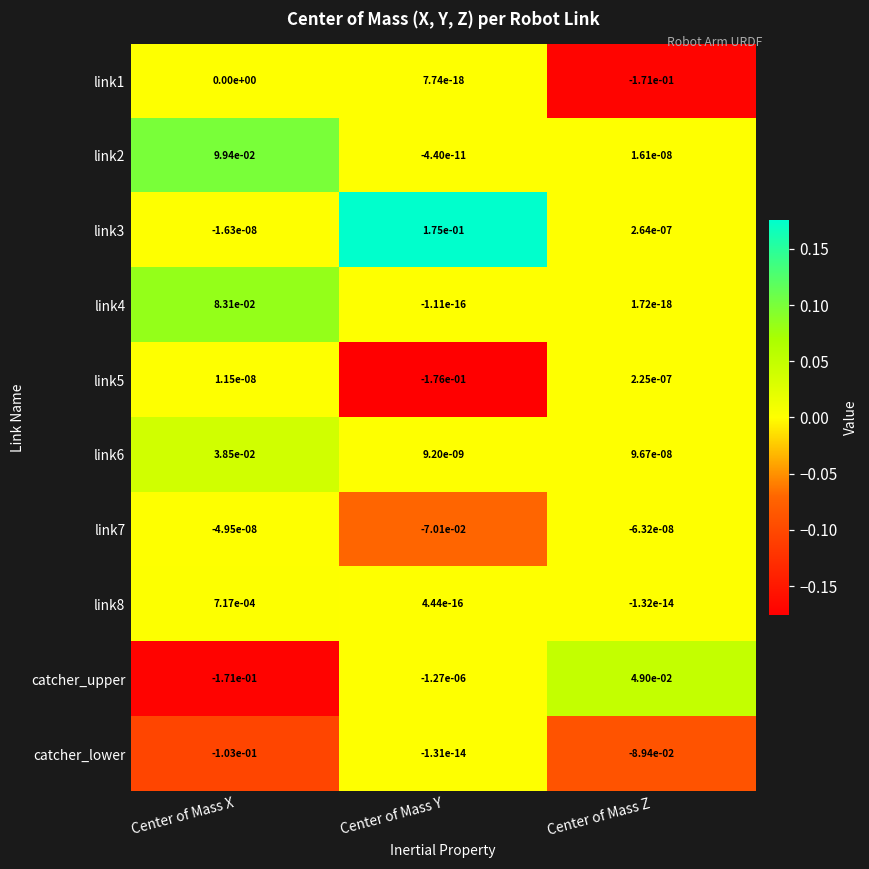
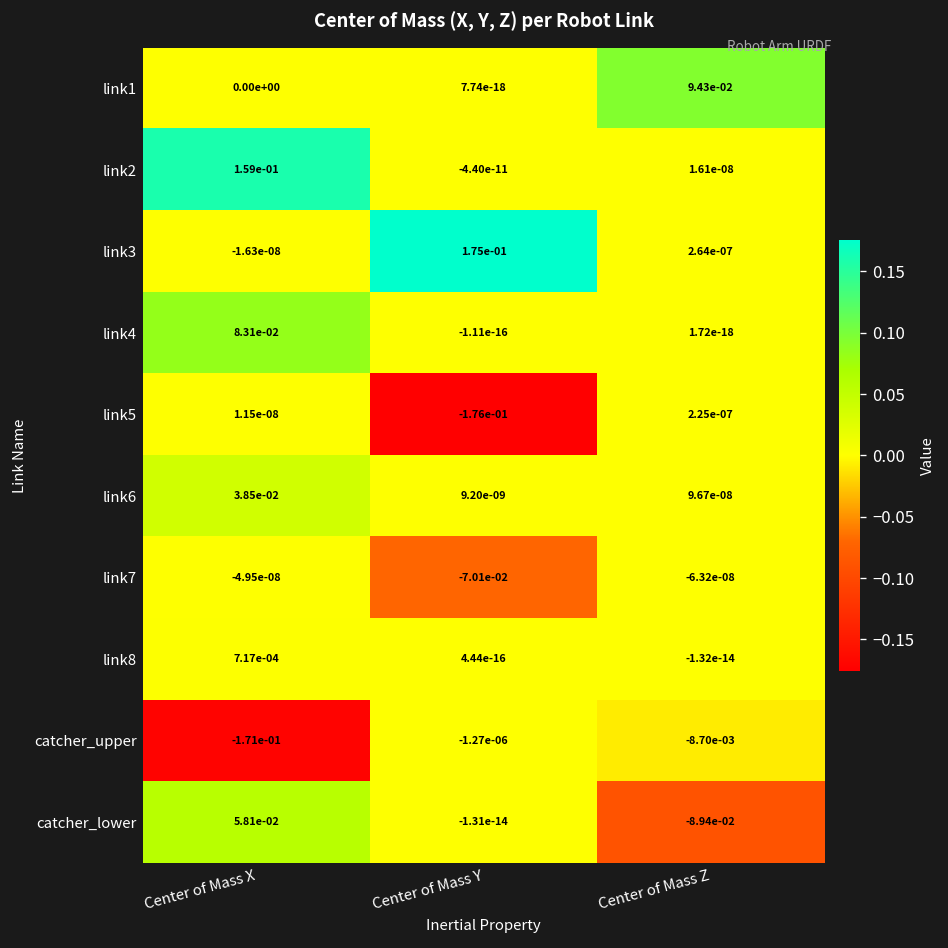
  {
    "link1": {
      "Center of Mass X": "0.00e+00",
      "Center of Mass Y": "7.74e-18",
-     "Center of Mass Z": "-1.71e-01"
+     "Center of Mass Z": "9.43e-02"
    },
    "link2": {
-     "Center of Mass X": "9.94e-02",
+     "Center of Mass X": "1.59e-01",
      "Center of Mass Y": "-4.40e-11",
      "Center of Mass Z": "1.61e-08"
    },
    "link3": {
      "Center of Mass X": "-1.63e-08",
      "Center of Mass Y": "1.75e-01",
      "Center of Mass Z": "2.64e-07"
    },
    "link4": {
      "Center of Mass X": "8.31e-02",
      "Center of Mass Y": "-1.11e-16",
      "Center of Mass Z": "1.72e-18"
    },
    "link5": {
      "Center of Mass X": "1.15e-08",
      "Center of Mass Y": "-1.76e-01",
      "Center of Mass Z": "2.25e-07"
    },
    "link6": {
      "Center of Mass X": "3.85e-02",
      "Center of Mass Y": "9.20e-09",
      "Center of Mass Z": "9.67e-08"
    },
    "link7": {
      "Center of Mass X": "-4.95e-08",
      "Center of Mass Y": "-7.01e-02",
      "Center of Mass Z": "-6.32e-08"
    },
    "link8": {
      "Center of Mass X": "7.17e-04",
      "Center of Mass Y": "4.44e-16",
      "Center of Mass Z": "-1.32e-14"
    },
    "catcher_upper": {
      "Center of Mass X": "-1.71e-01",
      "Center of Mass Y": "-1.27e-06",
-     "Center of Mass Z": "4.90e-02"
+     "Center of Mass Z": "-8.70e-03"
    },
    "catcher_lower": {
-     "Center of Mass X": "-1.03e-01",
+     "Center of Mass X": "5.81e-02",
      "Center of Mass Y": "-1.31e-14",
      "Center of Mass Z": "-8.94e-02"
    }
  }
